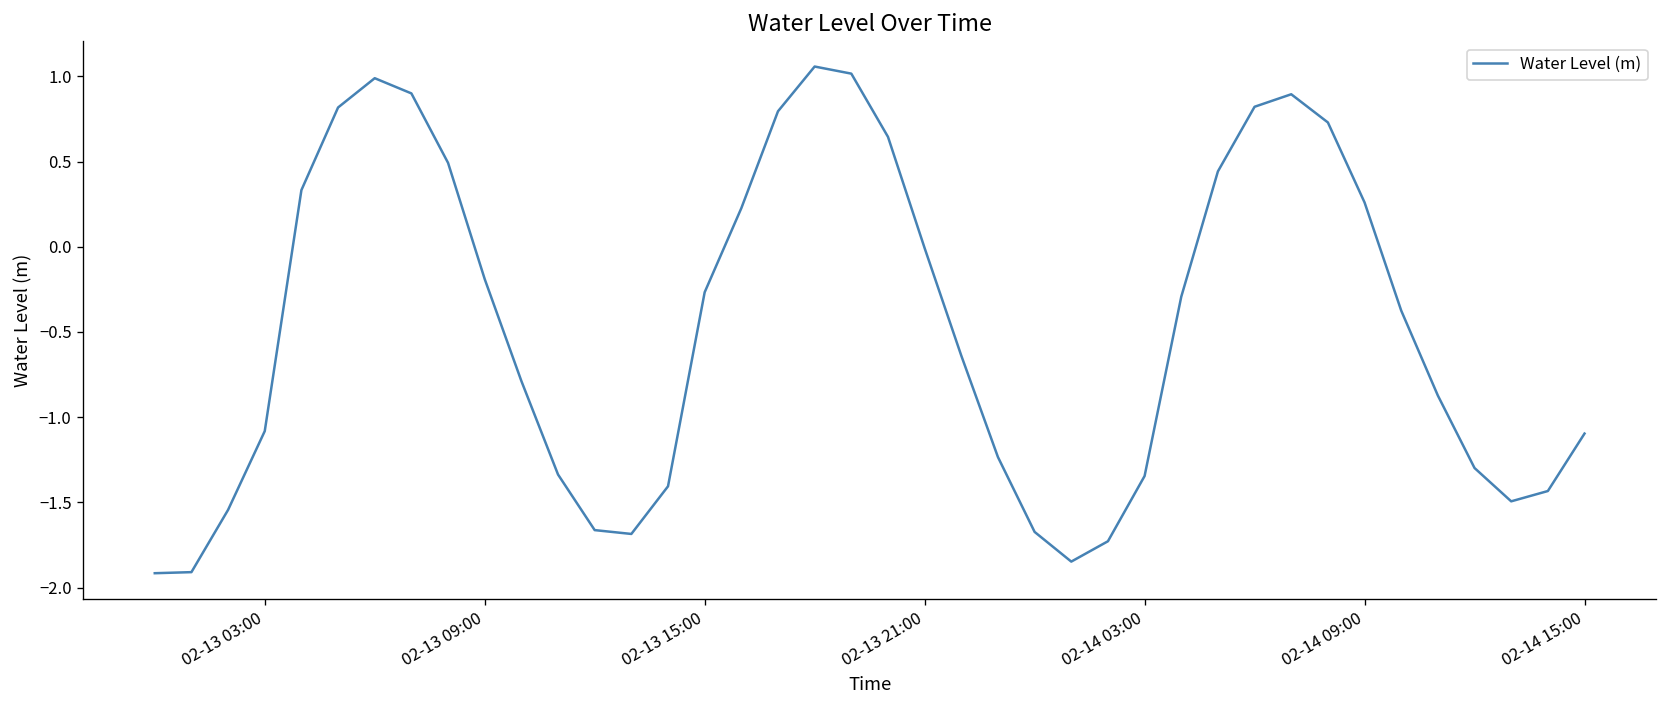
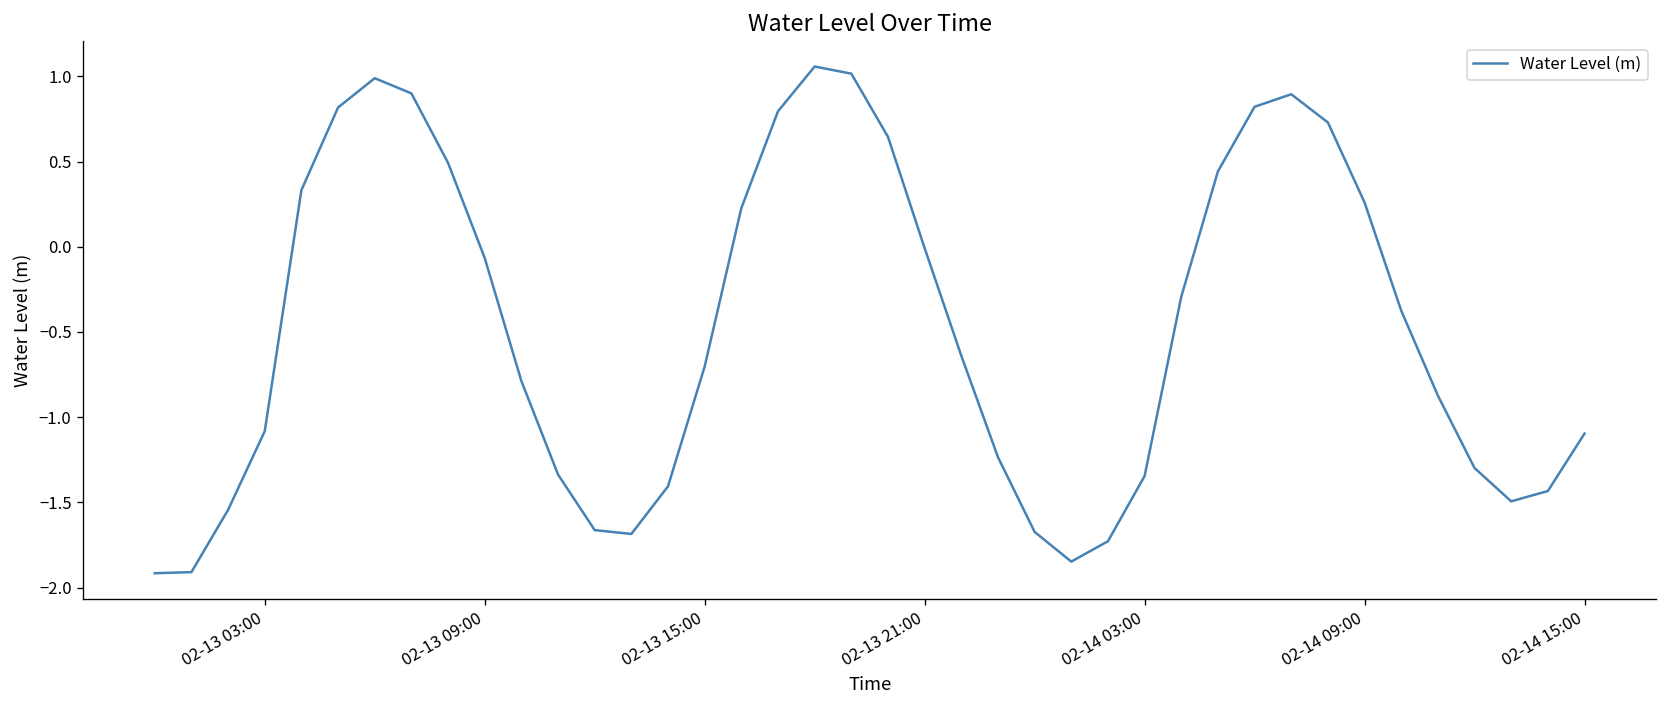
  {
    "02-13 03:00": -1.08,
-   "02-13 09:00": -0.19,
-   "02-13 15:00": -0.27,
+   "02-13 09:00": -0.07,
+   "02-13 15:00": -0.70,
    "02-13 21:00": -0.01,
    "02-14 03:00": -1.35,
    "02-14 09:00": 0.26,
    "02-14 15:00": -1.10
  }
